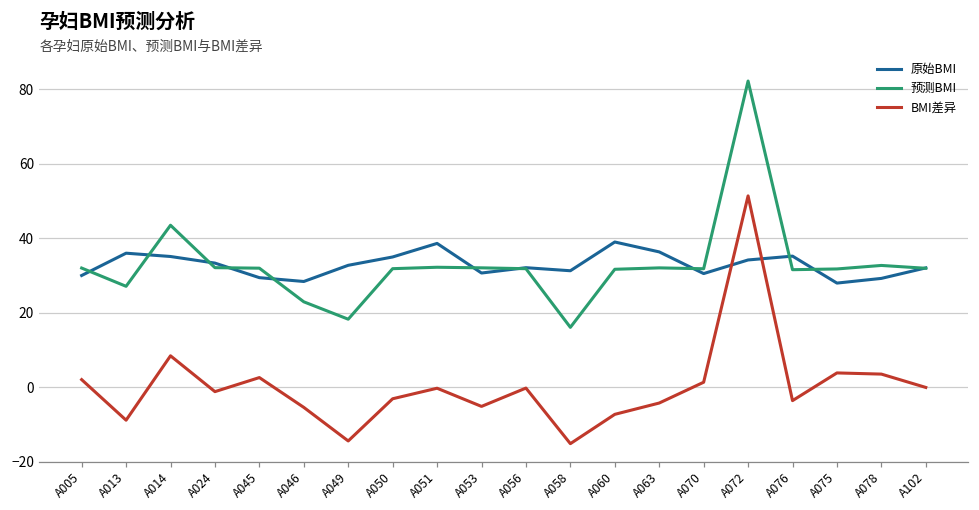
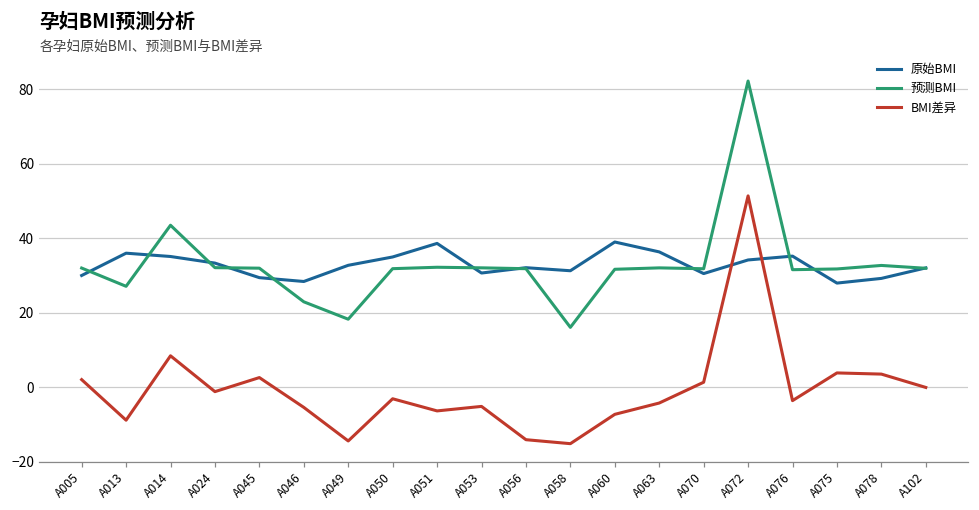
  {
    "原始BMI": {
      "A005": 30,
      "A013": 36,
      "A014": 35,
      "A024": 33,
      "A045": 29,
      "A046": 28,
      "A049": 33,
      "A050": 35,
      "A051": 39,
      "A053": 31,
      "A058": 31,
      "A060": 39,
      "A063": 36,
      "A070": 30,
      "A072": 34,
      "A076": 35,
      "A075": 28,
      "A078": 29
    },
    "预测BMI": {
      "A005": 32,
      "A013": 27,
      "A014": 43,
      "A024": 32,
      "A045": 32,
      "A046": 23,
      "A049": 18,
      "A050": 32,
      "A051": 32,
      "A053": 32,
      "A058": 16,
      "A060": 32,
      "A063": 32,
      "A070": 32,
      "A072": 82,
      "A076": 32,
      "A075": 32,
      "A078": 33
    },
    "BMI差异": {
      "A005": 2,
      "A013": -9,
      "A014": 8,
      "A024": -1,
      "A045": 3,
      "A046": -5,
      "A049": -14,
      "A050": -3,
-     "A051": 0,
+     "A051": -6,
      "A053": -5,
-     "A056": 0,
+     "A056": -14,
      "A058": -15,
      "A060": -7,
      "A063": -4,
      "A070": 1,
      "A072": 51,
      "A076": -4,
      "A075": 4,
      "A078": 3,
      "A102": 0
    }
  }
